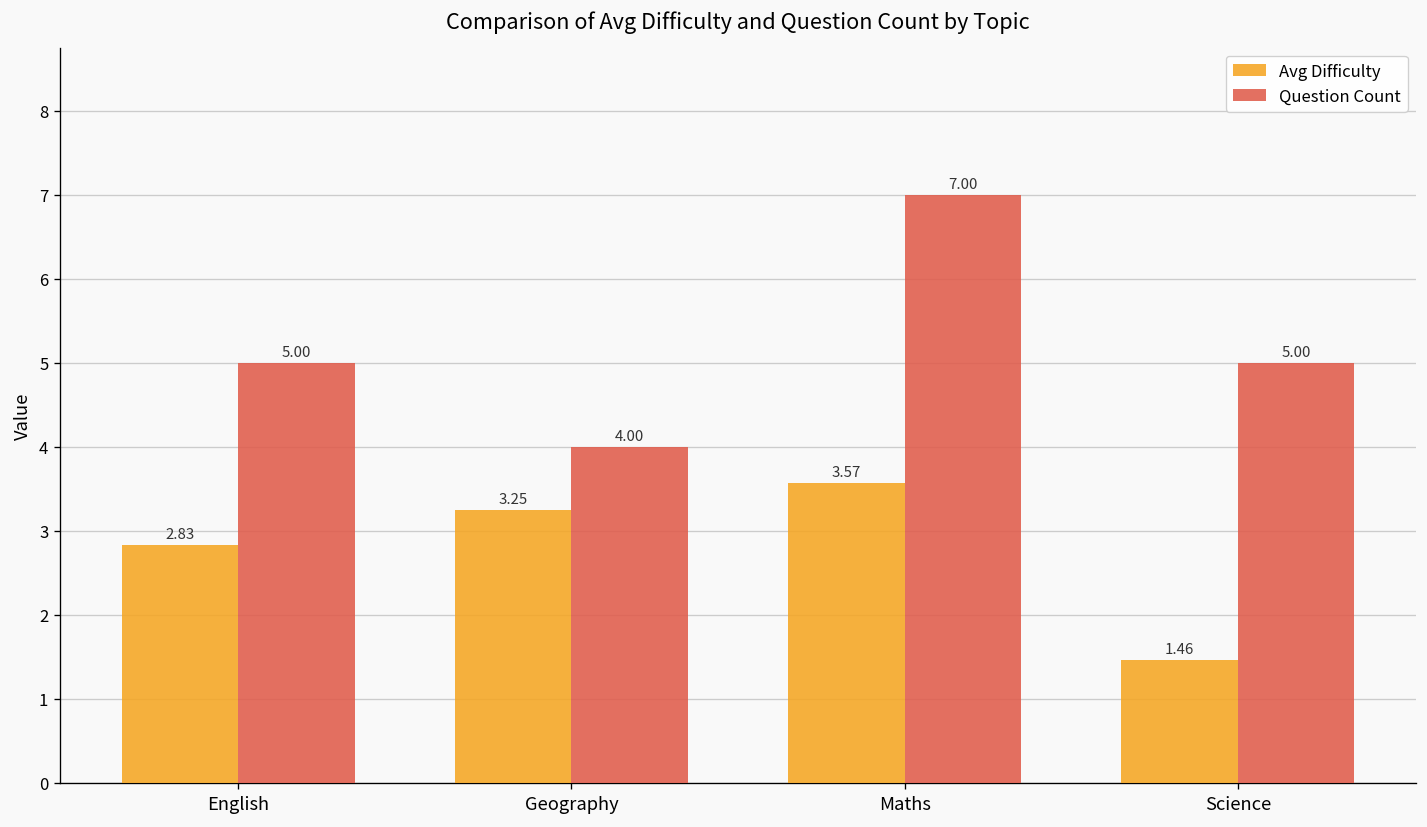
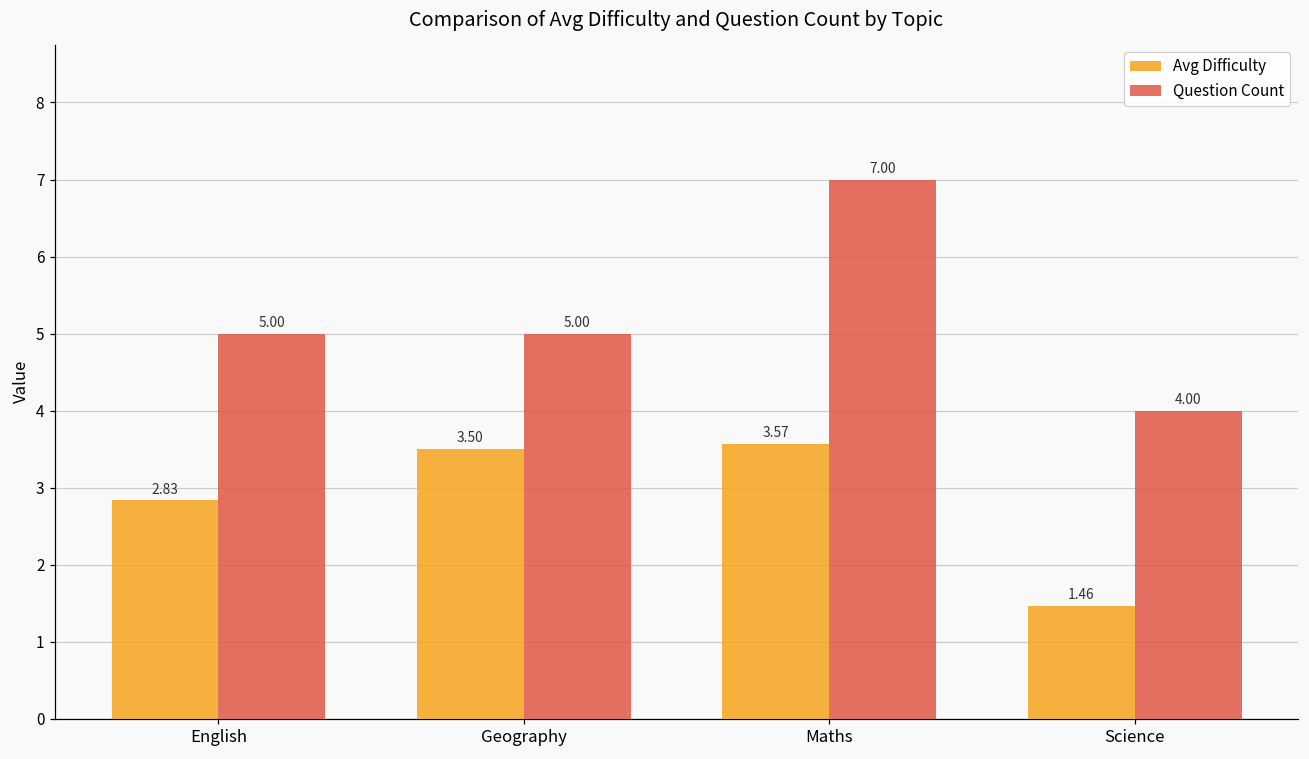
  {
    "Avg Difficulty": {
      "English": 2.83,
-     "Geography": 3.25,
+     "Geography": 3.50,
      "Maths": 3.57,
      "Science": 1.46
    },
    "Question Count": {
      "English": 5.00,
-     "Geography": 4.00,
+     "Geography": 5.00,
      "Maths": 7.00,
-     "Science": 5.00
+     "Science": 4.00
    }
  }
